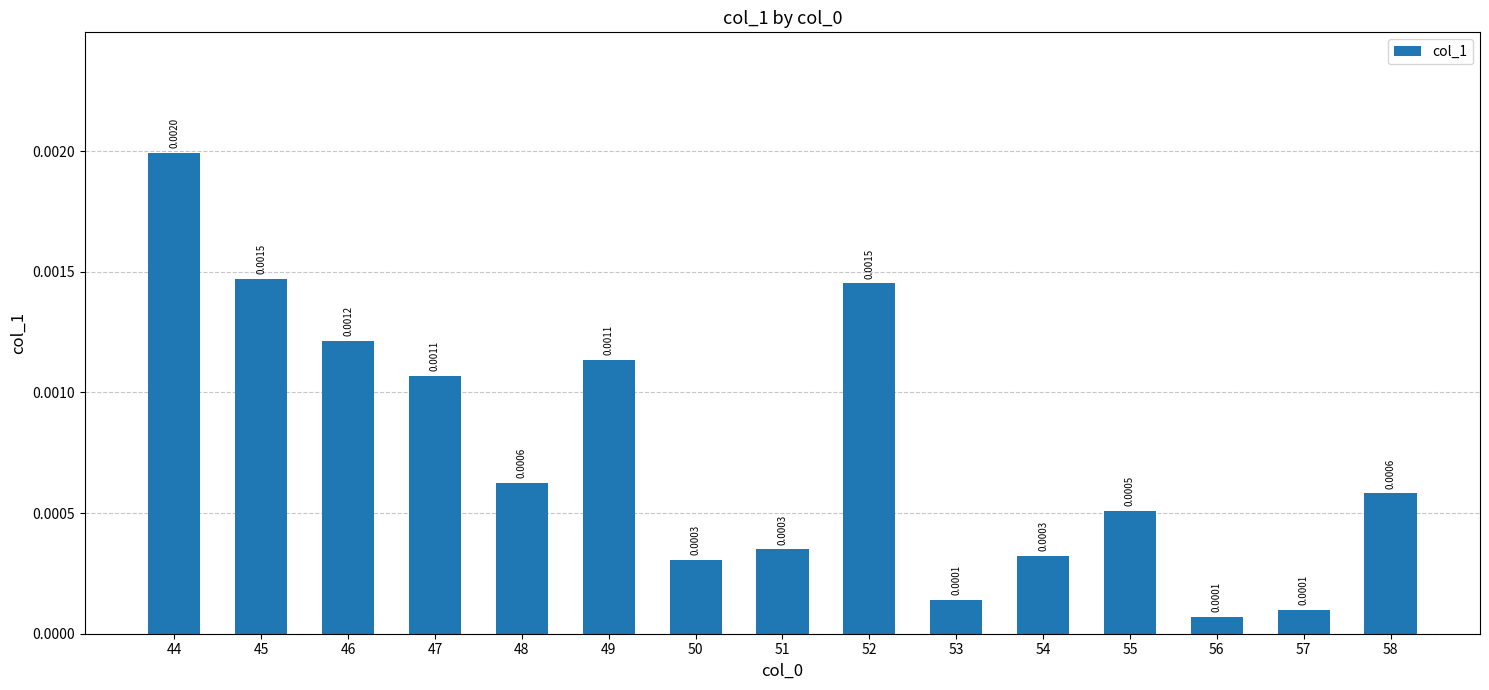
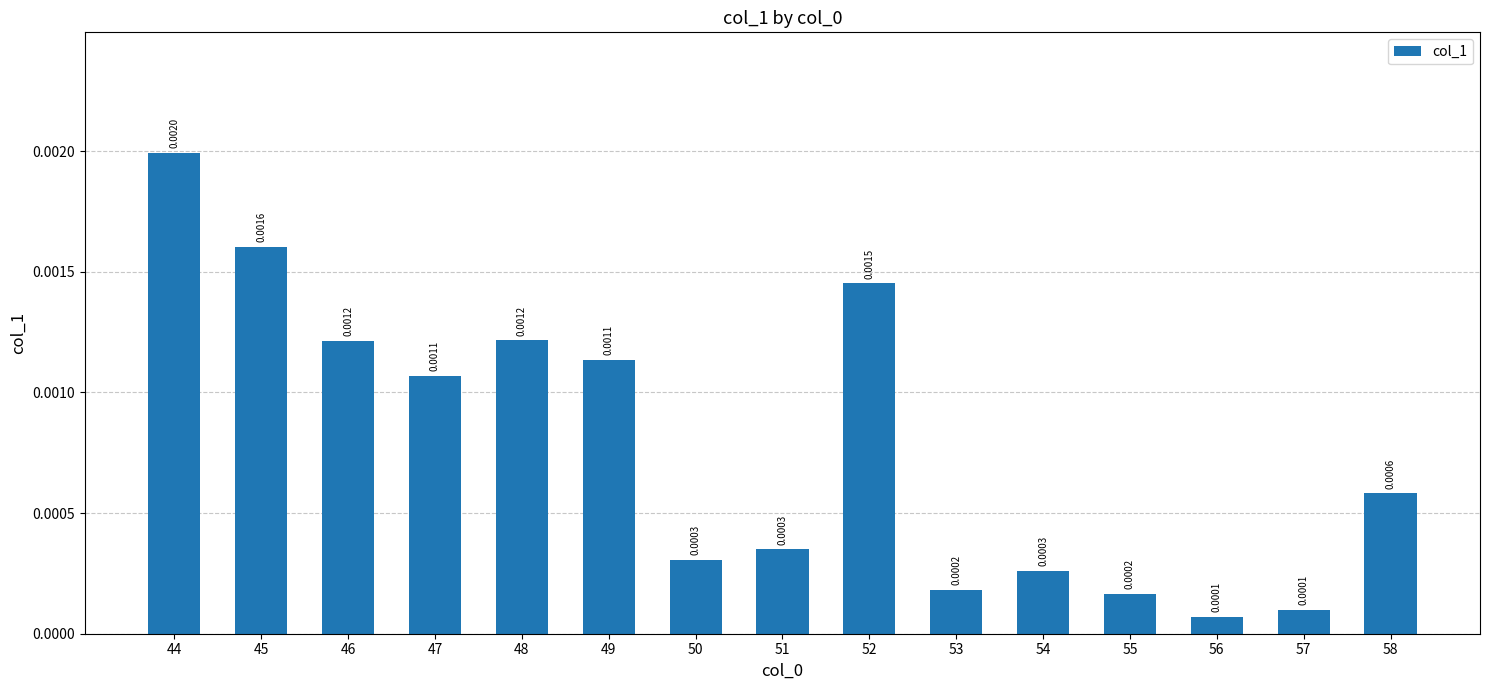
  {
    "44": 0.0020,
-   "45": 0.0015,
+   "45": 0.0016,
    "46": 0.0012,
    "47": 0.0011,
-   "48": 0.0006,
+   "48": 0.0012,
    "49": 0.0011,
    "50": 0.0003,
    "51": 0.0003,
    "52": 0.0015,
-   "53": 0.0001,
-   "54": 0.00032,
-   "55": 0.0005,
+   "53": 0.0002,
+   "54": 0.00026,
+   "55": 0.0002,
    "56": 0.0001,
    "57": 0.0001,
    "58": 0.0006
  }
